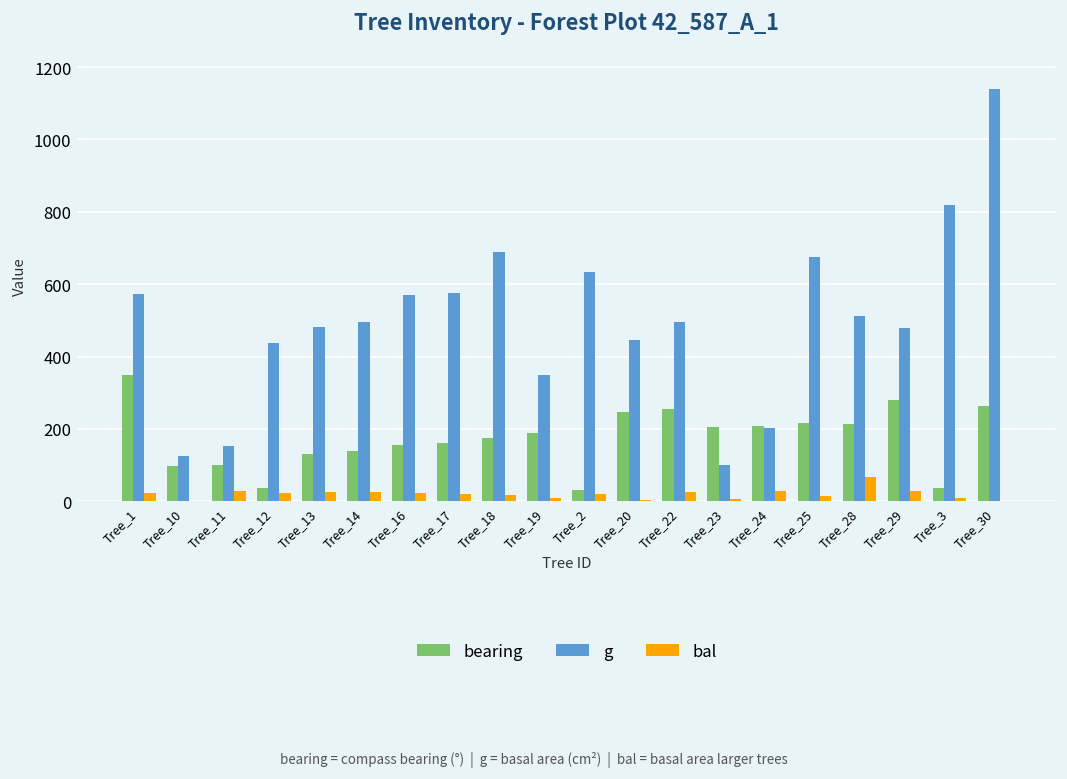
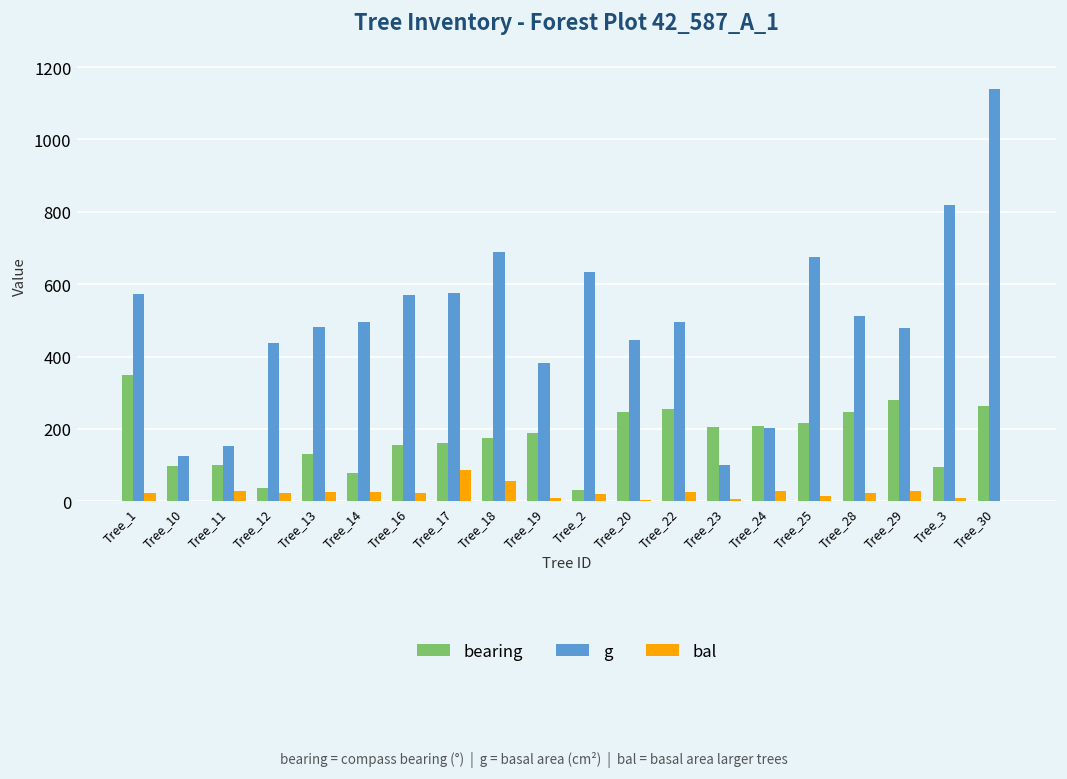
  {
    "bearing": {
      "Tree_1": 350,
      "Tree_10": 100,
      "Tree_11": 100,
      "Tree_12": 40,
      "Tree_13": 130,
-     "Tree_14": 140,
+     "Tree_14": 80,
      "Tree_16": 160,
      "Tree_17": 160,
      "Tree_18": 180,
      "Tree_19": 190,
      "Tree_2": 30,
      "Tree_20": 250,
      "Tree_22": 250,
      "Tree_23": 210,
      "Tree_24": 210,
      "Tree_25": 220,
-     "Tree_28": 210,
+     "Tree_28": 250,
      "Tree_29": 280,
-     "Tree_3": 40,
+     "Tree_3": 100,
      "Tree_30": 260
    },
    "g": {
      "Tree_1": 570,
      "Tree_10": 130,
      "Tree_11": 150,
      "Tree_12": 440,
      "Tree_13": 480,
      "Tree_14": 500,
      "Tree_16": 570,
      "Tree_17": 580,
      "Tree_18": 690,
-     "Tree_19": 350,
+     "Tree_19": 380,
      "Tree_2": 630,
      "Tree_20": 450,
      "Tree_22": 500,
      "Tree_23": 100,
      "Tree_24": 200,
      "Tree_25": 670,
      "Tree_28": 510,
      "Tree_29": 480,
      "Tree_3": 820,
      "Tree_30": 1140
    },
    "bal": {
      "Tree_1": 20,
      "Tree_11": 30,
      "Tree_12": 20,
      "Tree_13": 30,
      "Tree_14": 30,
      "Tree_16": 20,
-     "Tree_17": 20,
-     "Tree_18": 20,
+     "Tree_17": 90,
+     "Tree_18": 50,
      "Tree_19": 10,
      "Tree_2": 20,
      "Tree_22": 20,
      "Tree_24": 30,
      "Tree_25": 10,
-     "Tree_28": 70,
+     "Tree_28": 20,
      "Tree_29": 30,
      "Tree_3": 10,
      "Tree_30": 0
    }
  }
